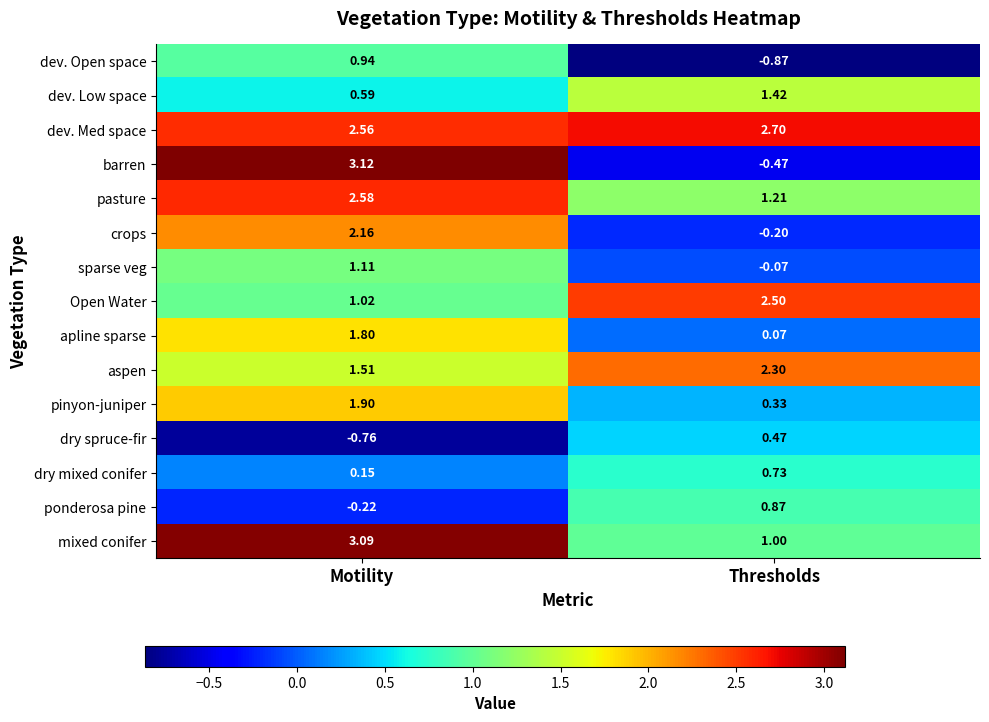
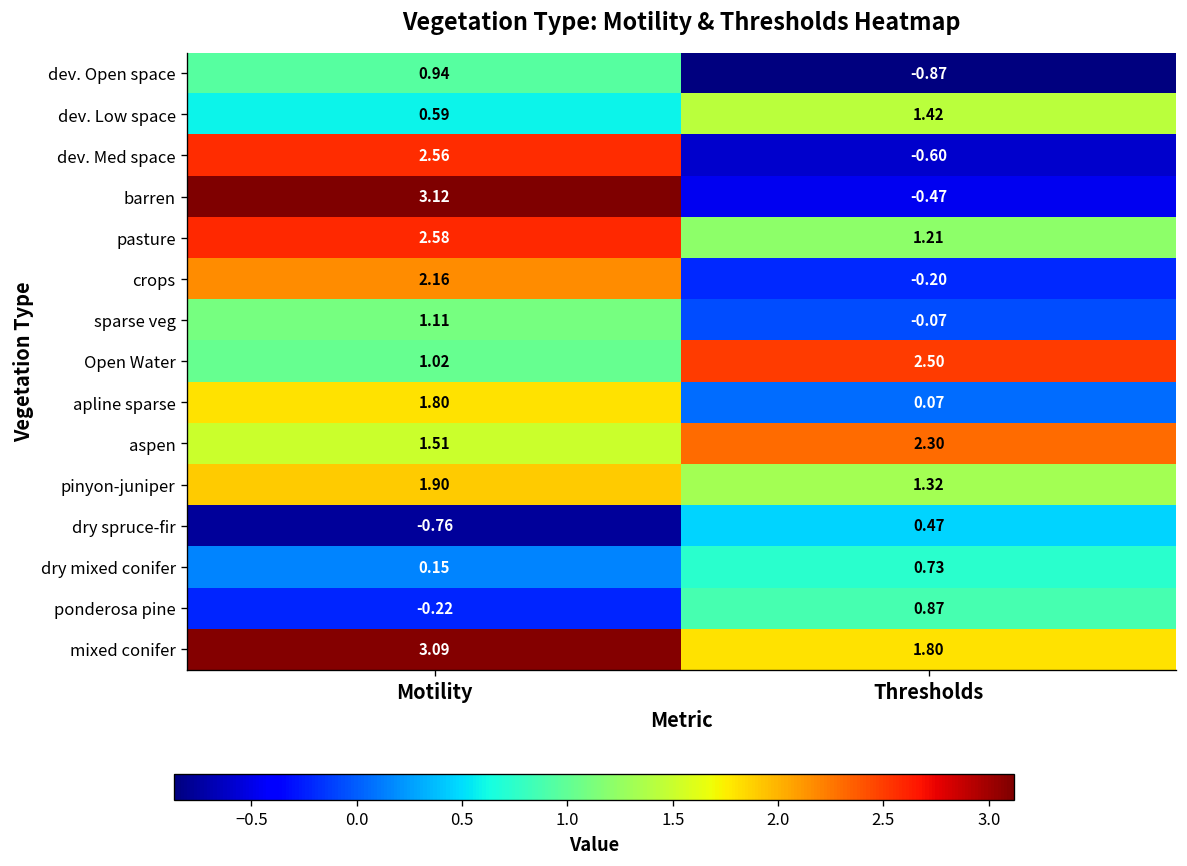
  {
    "dev. Open space": {
      "Motility": 0.94,
      "Thresholds": -0.87
    },
    "dev. Low space": {
      "Motility": 0.59,
      "Thresholds": 1.42
    },
    "dev. Med space": {
      "Motility": 2.56,
-     "Thresholds": 2.70
+     "Thresholds": -0.60
    },
    "barren": {
      "Motility": 3.12,
      "Thresholds": -0.47
    },
    "pasture": {
      "Motility": 2.58,
      "Thresholds": 1.21
    },
    "crops": {
      "Motility": 2.16,
      "Thresholds": -0.20
    },
    "sparse veg": {
      "Motility": 1.11,
      "Thresholds": -0.07
    },
    "Open Water": {
      "Motility": 1.02,
      "Thresholds": 2.50
    },
    "apline sparse": {
      "Motility": 1.80,
      "Thresholds": 0.07
    },
    "aspen": {
      "Motility": 1.51,
      "Thresholds": 2.30
    },
    "pinyon-juniper": {
      "Motility": 1.90,
-     "Thresholds": 0.33
+     "Thresholds": 1.32
    },
    "dry spruce-fir": {
      "Motility": -0.76,
      "Thresholds": 0.47
    },
    "dry mixed conifer": {
      "Motility": 0.15,
      "Thresholds": 0.73
    },
    "ponderosa pine": {
      "Motility": -0.22,
      "Thresholds": 0.87
    },
    "mixed conifer": {
      "Motility": 3.09,
-     "Thresholds": 1.00
+     "Thresholds": 1.80
    }
  }
